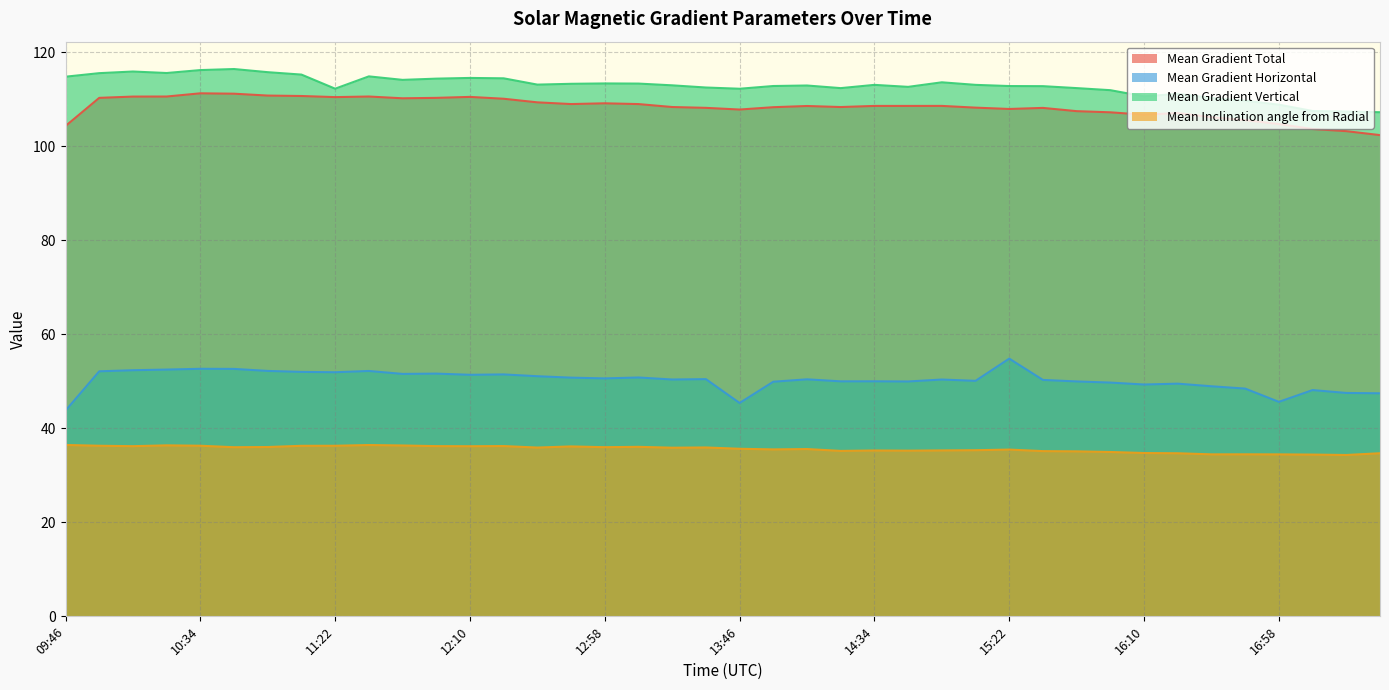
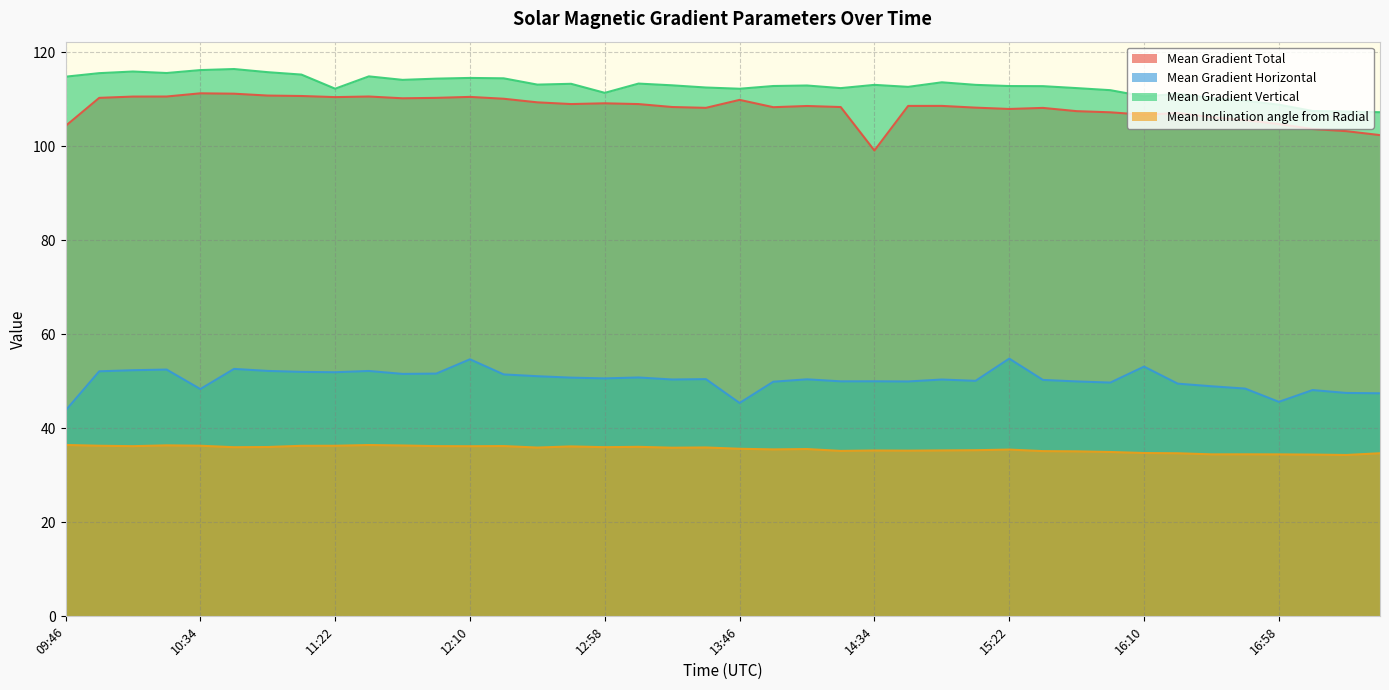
  {
    "Mean Gradient Total": {
      "09:46": 104,
      "10:34": 111,
      "11:22": 110,
      "12:10": 111,
      "12:58": 109,
-     "13:46": 108,
-     "14:34": 109,
+     "13:46": 110,
+     "14:34": 99,
      "15:22": 108
    },
    "Mean Gradient Horizontal": {
      "09:46": 44,
-     "10:34": 53,
+     "10:34": 48,
      "11:22": 52,
-     "12:10": 51,
+     "12:10": 55,
      "12:58": 51,
      "13:46": 45,
      "14:34": 50,
      "15:22": 55,
-     "16:10": 49,
+     "16:10": 53,
      "16:58": 46
    },
    "Mean Gradient Vertical": {
      "09:46": 115,
      "10:34": 116,
      "11:22": 112,
      "12:10": 115,
-     "12:58": 113,
+     "12:58": 111,
      "13:46": 112,
      "14:34": 113,
      "15:22": 113
    },
    "Mean Inclination angle from Radial": {
      "09:46": 36,
      "10:34": 36,
      "11:22": 36,
      "12:10": 36,
      "12:58": 36,
      "13:46": 36,
      "14:34": 35,
      "15:22": 35,
      "16:10": 35,
      "16:58": 34
    }
  }
